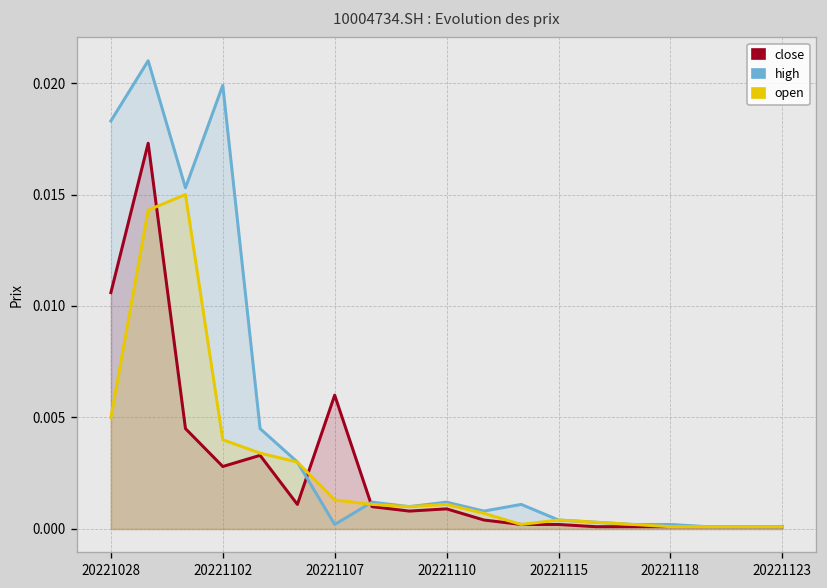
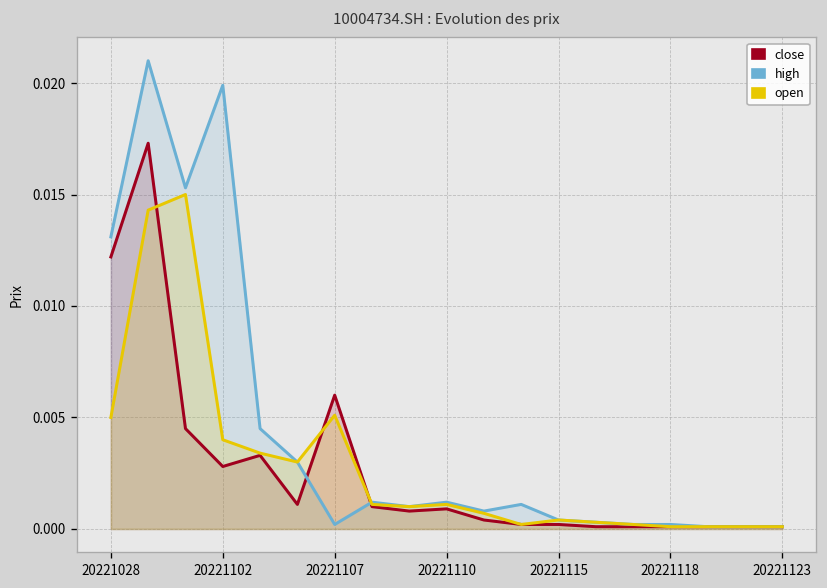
  {
    "close": {
-     "20221028": 0.0106,
+     "20221028": 0.0122,
      "20221102": 0.0028,
      "20221107": 0.0060,
      "20221110": 0.0009,
      "20221115": 0.0002
    },
    "high": {
-     "20221028": 0.0183,
+     "20221028": 0.0131,
      "20221102": 0.0199,
      "20221107": 0.0002
    },
    "open": {
      "20221028": 0.0050,
      "20221102": 0.0040,
-     "20221107": 0.0013
+     "20221107": 0.0051
    }
  }
